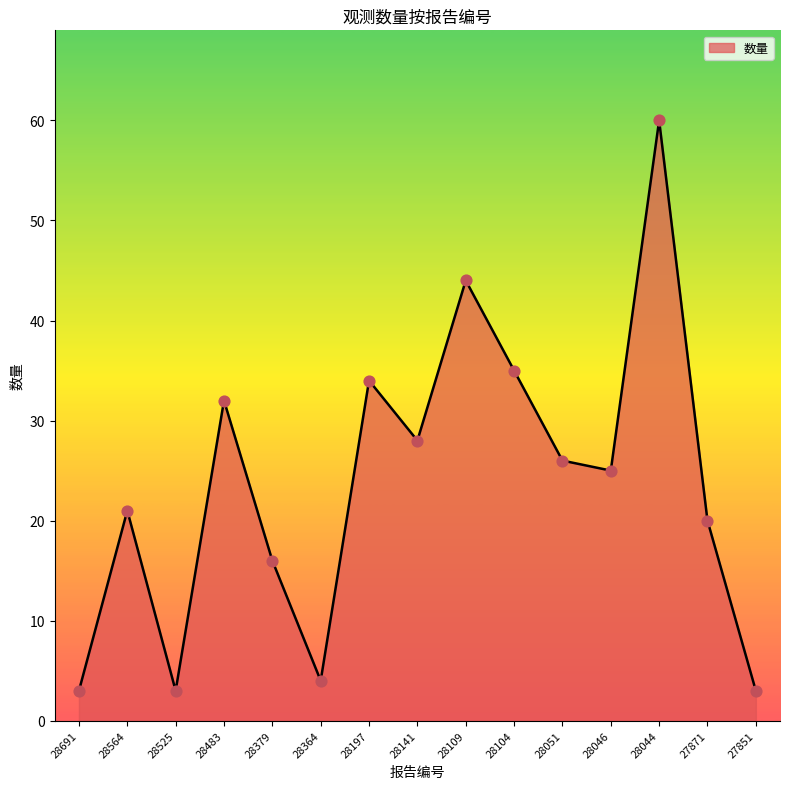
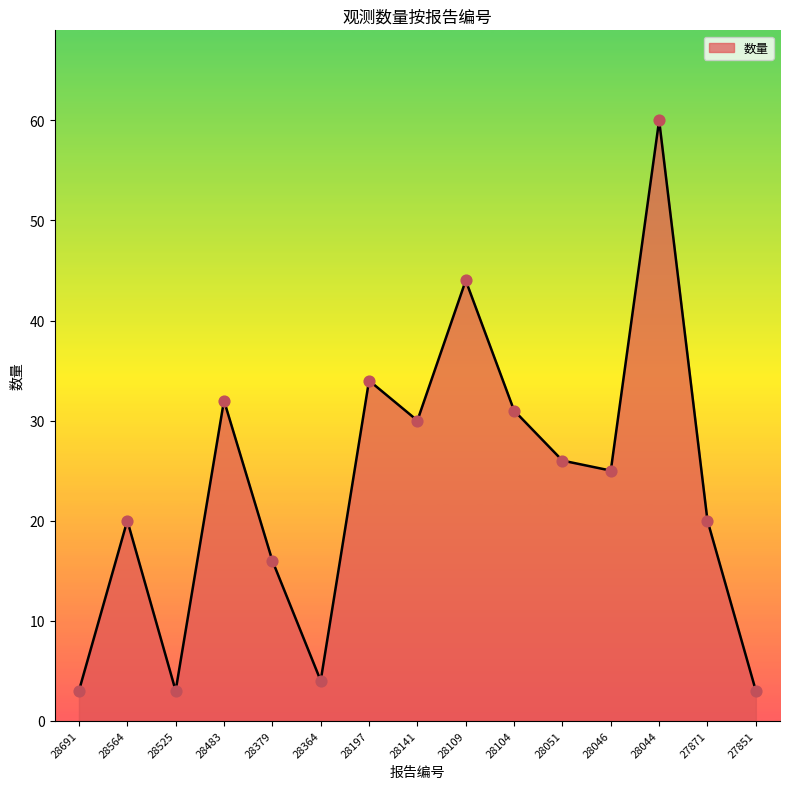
  {
    "28691": 3,
-   "28564": 21,
+   "28564": 20,
    "28525": 3,
    "28483": 32,
    "28379": 16,
    "28364": 4,
    "28197": 34,
-   "28141": 28,
+   "28141": 30,
    "28109": 44,
-   "28104": 35,
+   "28104": 31,
    "28051": 26,
    "28046": 25,
    "28044": 60,
    "27871": 20,
    "27851": 3
  }
